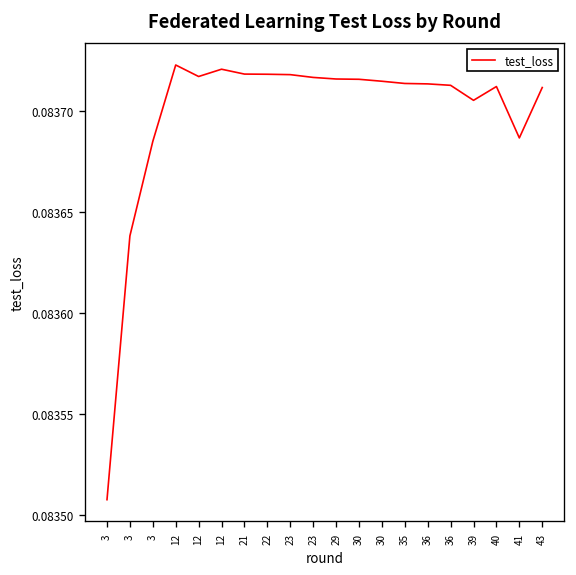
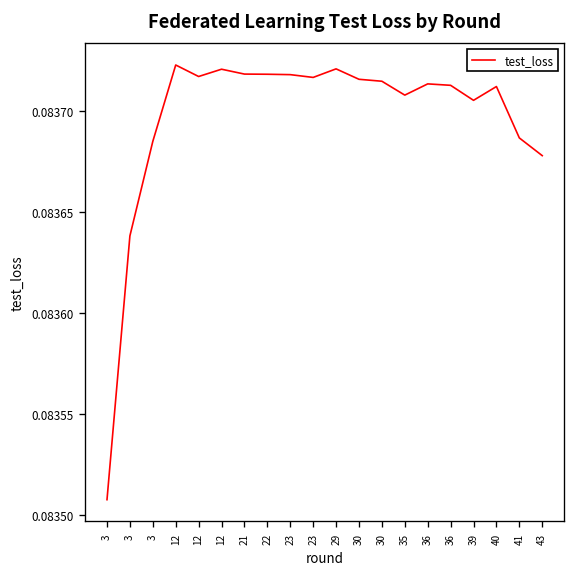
  {
    "21": 0.083718,
    "22": 0.083718,
-   "29": 0.083716,
-   "35": 0.083714,
+   "29": 0.083721,
+   "35": 0.083708,
    "39": 0.083705,
    "40": 0.083712,
    "41": 0.083687,
-   "43": 0.083712
+   "43": 0.083678
  }
